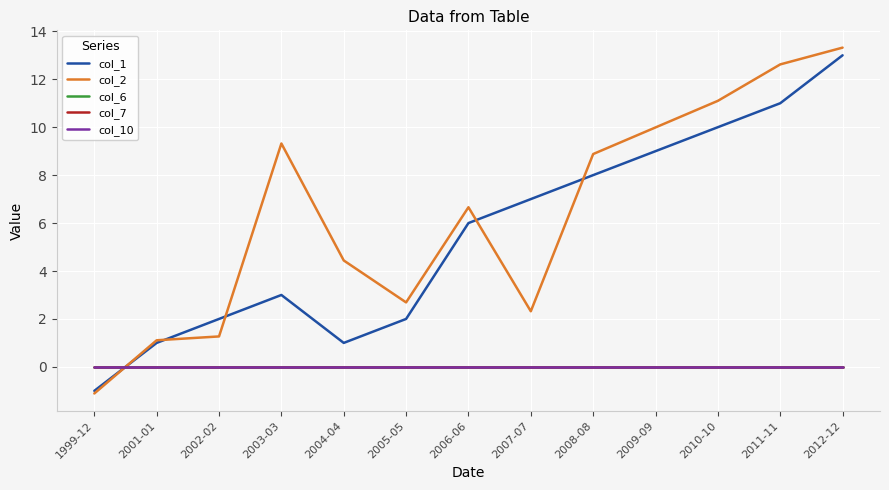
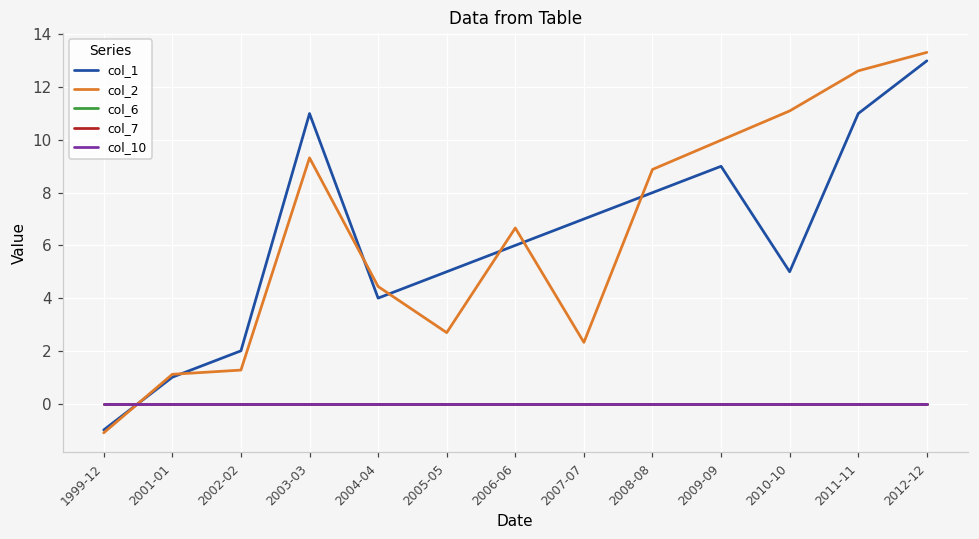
  {
    "col_1": {
      "1999-12": -1,
      "2001-01": 1,
      "2002-02": 2,
-     "2003-03": 3,
-     "2004-04": 1,
-     "2005-05": 2,
+     "2003-03": 11,
+     "2004-04": 4,
+     "2005-05": 5,
      "2006-06": 6,
      "2007-07": 7,
      "2008-08": 8,
      "2009-09": 9,
-     "2010-10": 10,
+     "2010-10": 5,
      "2011-11": 11,
      "2012-12": 13
    },
    "col_2": {
      "1999-12": -1.1,
      "2001-01": 1.1,
      "2002-02": 1.3,
      "2003-03": 9.3,
      "2004-04": 4.4,
      "2005-05": 2.7,
      "2006-06": 6.7,
      "2007-07": 2.3,
      "2008-08": 8.9,
      "2009-09": 10,
      "2010-10": 11,
      "2011-11": 12.6,
      "2012-12": 13.3
    },
    "col_10": {
      "1999-12": 0,
      "2001-01": 0,
      "2002-02": 0,
      "2003-03": 0,
      "2004-04": 0,
      "2005-05": 0,
      "2006-06": 0,
      "2007-07": 0,
      "2008-08": 0,
      "2009-09": 0,
      "2010-10": 0,
      "2011-11": 0,
      "2012-12": 0
    }
  }
